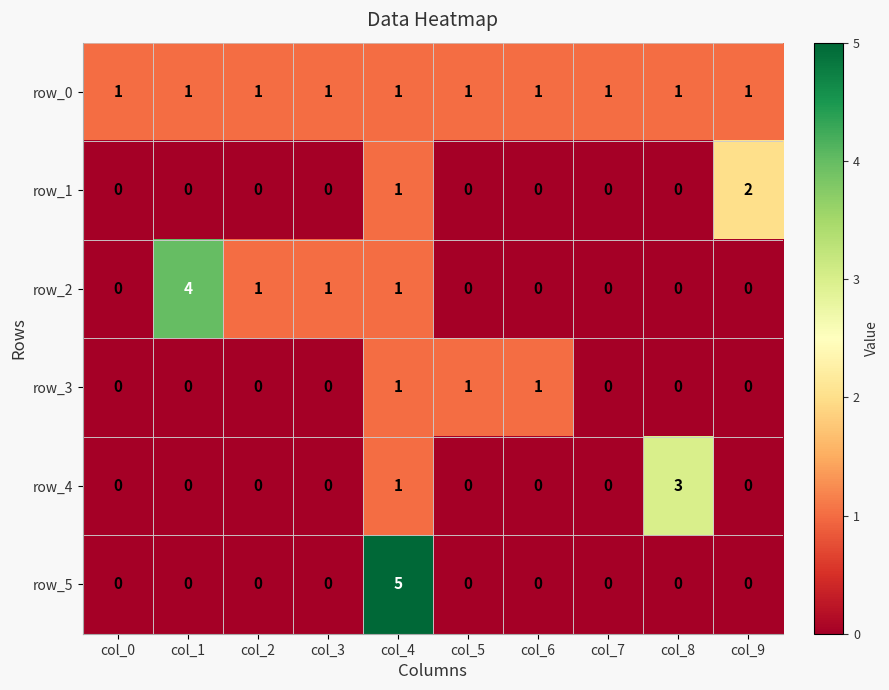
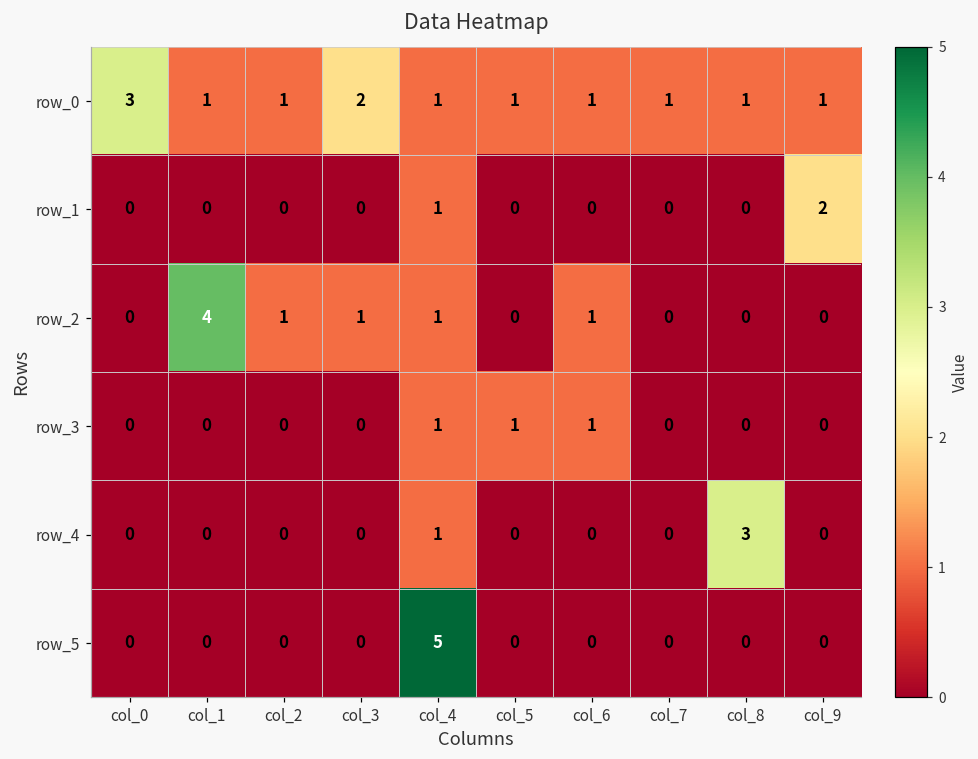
  {
    "row_0": {
-     "col_0": 1,
+     "col_0": 3,
      "col_1": 1,
      "col_2": 1,
-     "col_3": 1,
+     "col_3": 2,
      "col_4": 1,
      "col_5": 1,
      "col_6": 1,
      "col_7": 1,
      "col_8": 1,
      "col_9": 1
    },
    "row_1": {
      "col_0": 0,
      "col_1": 0,
      "col_2": 0,
      "col_3": 0,
      "col_4": 1,
      "col_5": 0,
      "col_6": 0,
      "col_7": 0,
      "col_8": 0,
      "col_9": 2
    },
    "row_2": {
      "col_0": 0,
      "col_1": 4,
      "col_2": 1,
      "col_3": 1,
      "col_4": 1,
      "col_5": 0,
-     "col_6": 0,
+     "col_6": 1,
      "col_7": 0,
      "col_8": 0,
      "col_9": 0
    },
    "row_3": {
      "col_0": 0,
      "col_1": 0,
      "col_2": 0,
      "col_3": 0,
      "col_4": 1,
      "col_5": 1,
      "col_6": 1,
      "col_7": 0,
      "col_8": 0,
      "col_9": 0
    },
    "row_4": {
      "col_0": 0,
      "col_1": 0,
      "col_2": 0,
      "col_3": 0,
      "col_4": 1,
      "col_5": 0,
      "col_6": 0,
      "col_7": 0,
      "col_8": 3,
      "col_9": 0
    },
    "row_5": {
      "col_0": 0,
      "col_1": 0,
      "col_2": 0,
      "col_3": 0,
      "col_4": 5,
      "col_5": 0,
      "col_6": 0,
      "col_7": 0,
      "col_8": 0,
      "col_9": 0
    }
  }
